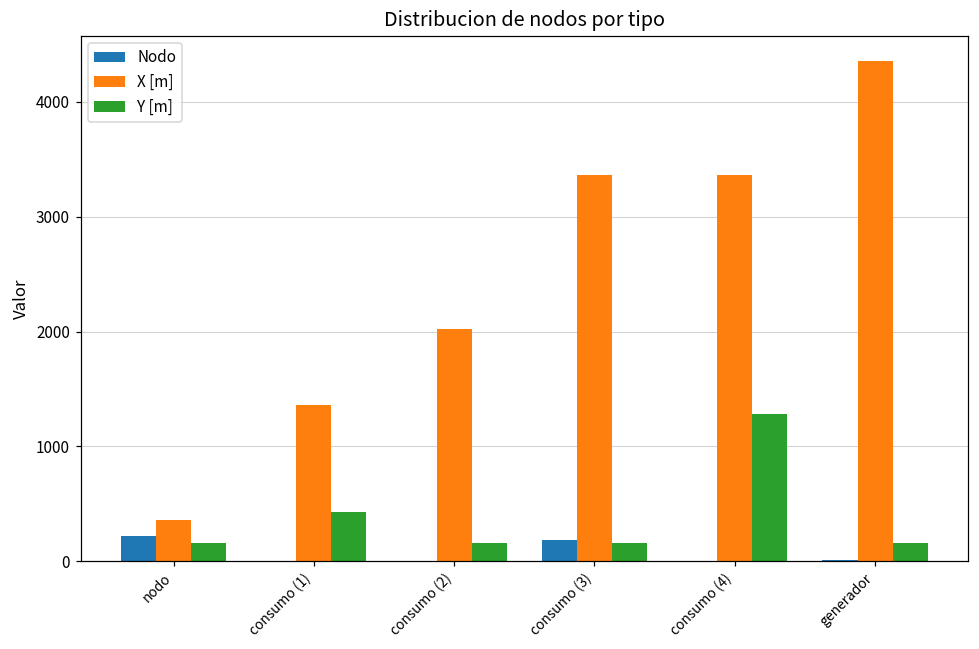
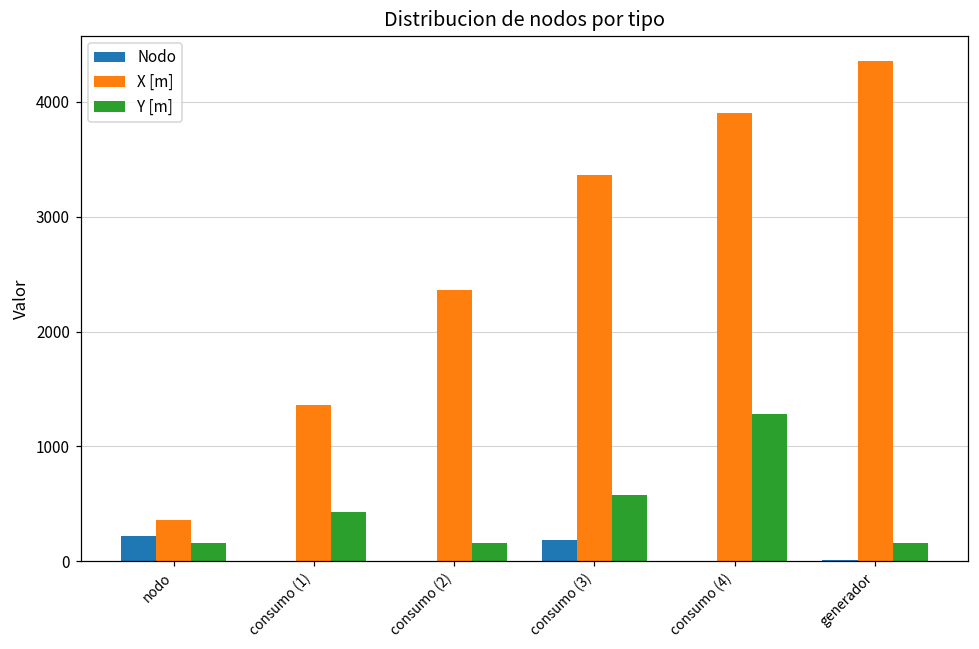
  {
    "Nodo": {
      "nodo": 220,
      "consumo (3)": 190
    },
    "X [m]": {
      "nodo": 360,
      "consumo (1)": 1360,
-     "consumo (2)": 2020,
+     "consumo (2)": 2360,
      "consumo (3)": 3360,
-     "consumo (4)": 3360,
+     "consumo (4)": 3900,
      "generador": 4360
    },
    "Y [m]": {
      "nodo": 160,
      "consumo (1)": 430,
      "consumo (2)": 160,
-     "consumo (3)": 160,
+     "consumo (3)": 580,
      "consumo (4)": 1280,
      "generador": 160
    }
  }
